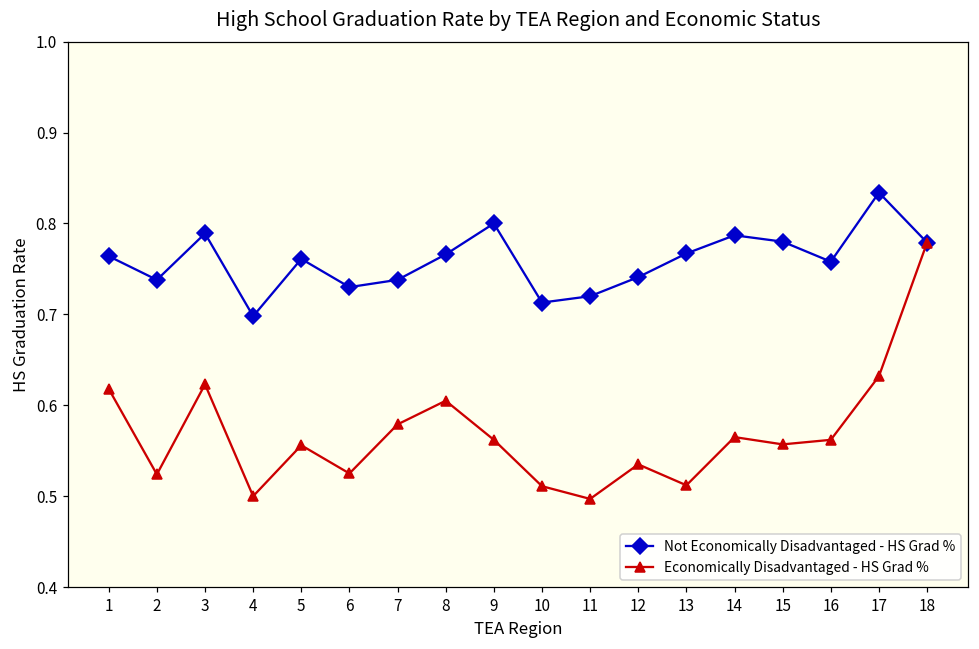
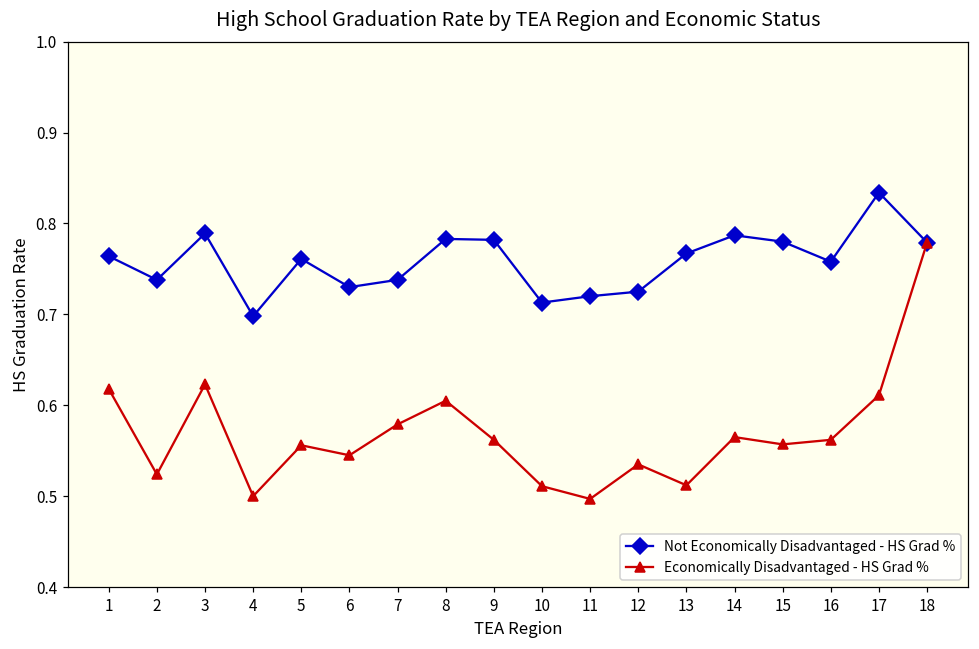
  {
    "Not Economically Disadvantaged - HS Grad %": {
      "1": 0.76,
      "2": 0.74,
      "3": 0.79,
      "4": 0.70,
      "5": 0.76,
      "6": 0.73,
      "7": 0.74,
-     "8": 0.77,
-     "9": 0.80,
+     "8": 0.78,
+     "9": 0.78,
      "10": 0.71,
      "11": 0.72,
-     "12": 0.74,
+     "12": 0.73,
      "13": 0.77,
      "14": 0.79,
      "15": 0.78,
      "16": 0.76,
      "17": 0.83
    },
    "Economically Disadvantaged - HS Grad %": {
      "1": 0.62,
      "2": 0.52,
      "3": 0.62,
      "4": 0.50,
      "5": 0.56,
-     "6": 0.53,
+     "6": 0.55,
      "7": 0.58,
      "8": 0.61,
      "9": 0.56,
      "10": 0.51,
      "11": 0.50,
      "12": 0.54,
      "13": 0.51,
      "14": 0.57,
      "15": 0.56,
      "16": 0.56,
-     "17": 0.63
+     "17": 0.61
    }
  }
